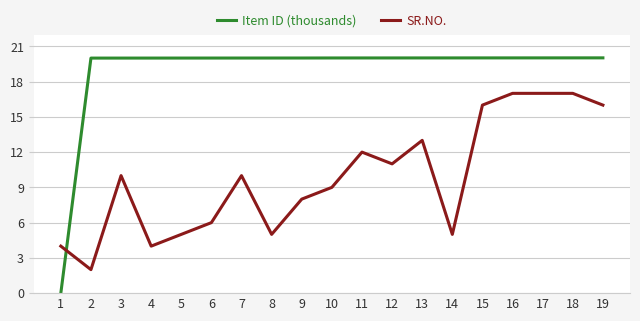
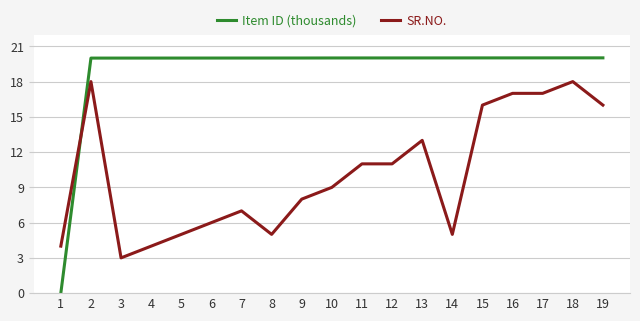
  {
    "Item ID (thousands)": {
      "1": 0,
      "2": 20,
      "3": 20,
      "4": 20,
      "5": 20,
      "6": 20,
      "7": 20,
      "8": 20,
      "9": 20,
      "10": 20,
      "11": 20,
      "12": 20,
      "13": 20,
      "14": 20,
      "15": 20,
      "16": 20,
      "17": 20,
      "18": 20,
      "19": 20
    },
    "SR.NO.": {
      "1": 4,
-     "2": 2,
-     "3": 10,
+     "2": 18,
+     "3": 3,
      "4": 4,
      "5": 5,
      "6": 6,
-     "7": 10,
+     "7": 7,
      "8": 5,
      "9": 8,
      "10": 9,
-     "11": 12,
+     "11": 11,
      "12": 11,
      "13": 13,
      "14": 5,
      "15": 16,
      "16": 17,
      "17": 17,
-     "18": 17,
+     "18": 18,
      "19": 16
    }
  }
